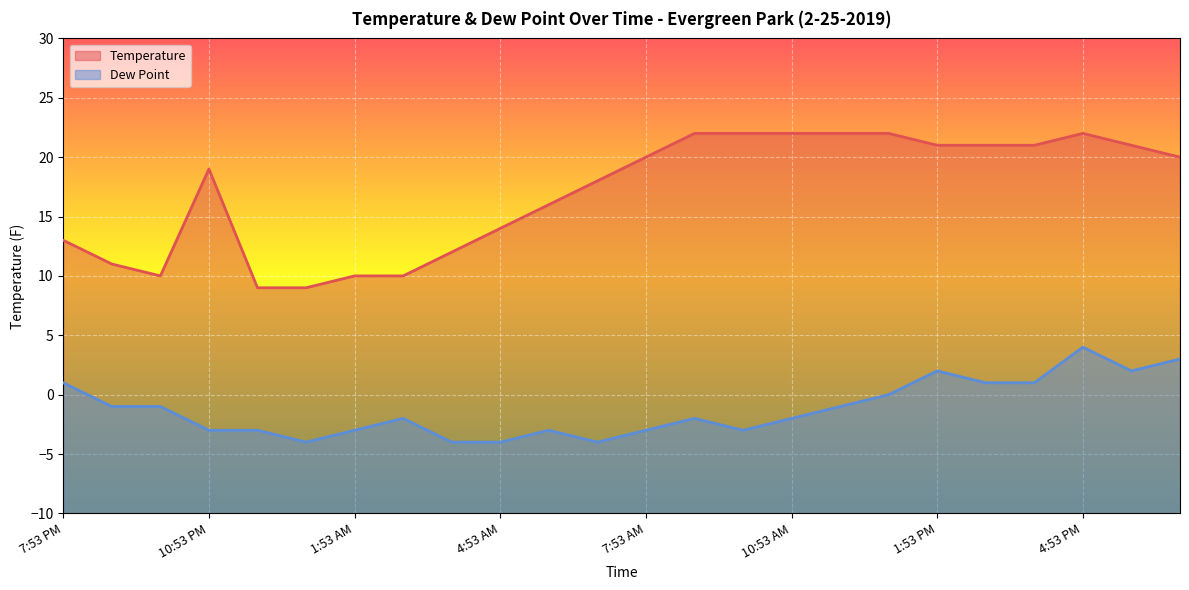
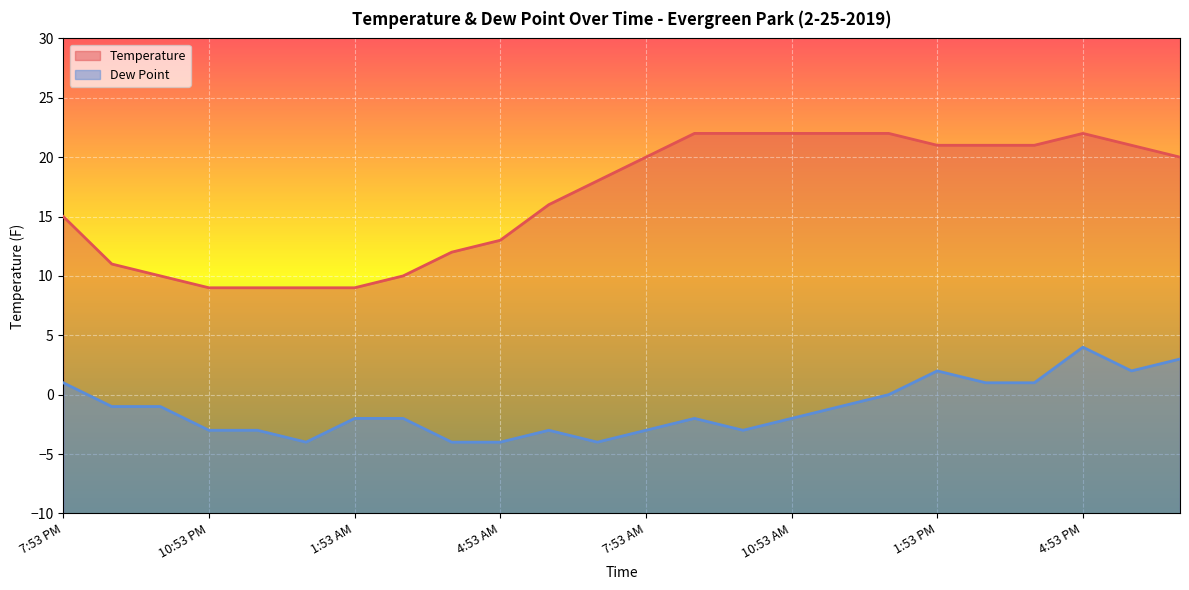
  {
    "Temperature": {
-     "7:53 PM": 13,
-     "10:53 PM": 19,
-     "1:53 AM": 10,
-     "4:53 AM": 14,
+     "7:53 PM": 15,
+     "10:53 PM": 9,
+     "1:53 AM": 9,
+     "4:53 AM": 13,
      "7:53 AM": 20,
      "10:53 AM": 22,
      "1:53 PM": 21,
      "4:53 PM": 22
    },
    "Dew Point": {
      "7:53 PM": 1,
      "10:53 PM": -3,
-     "1:53 AM": -3,
+     "1:53 AM": -2,
      "4:53 AM": -4,
      "7:53 AM": -3,
      "10:53 AM": -2,
      "1:53 PM": 2,
      "4:53 PM": 4
    }
  }
